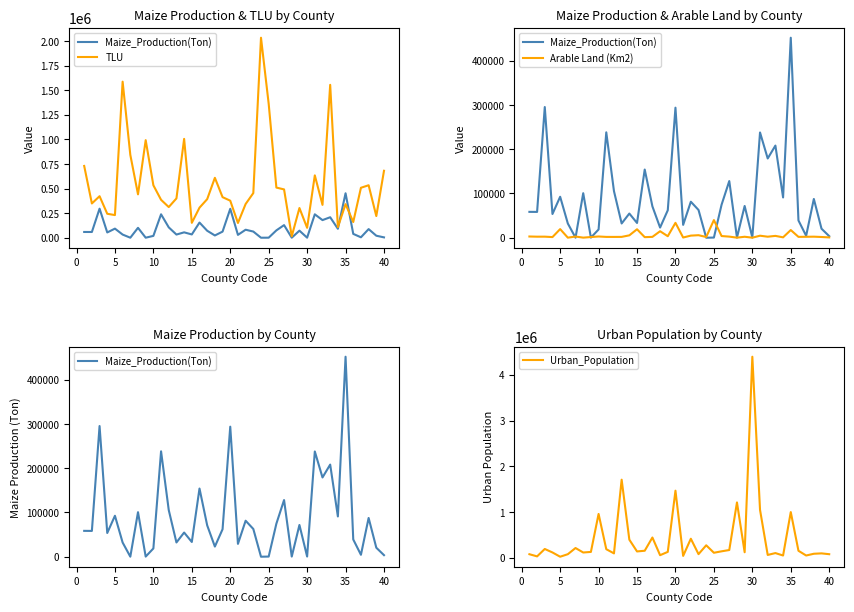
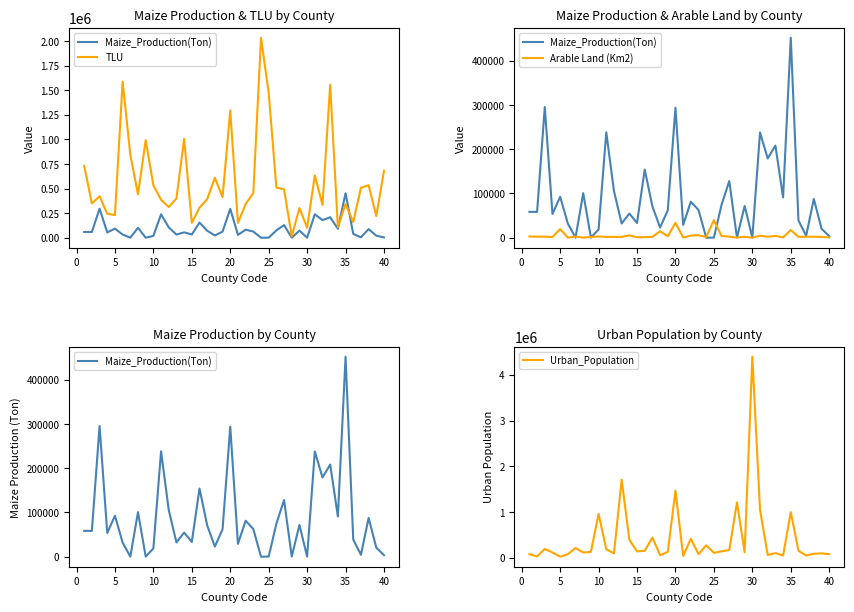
  {
    "Maize Production & TLU by County": {
      "Maize_Production(Ton)": {
        "5": 100000,
        "10": 0,
        "15": 0,
        "20": 300000,
        "25": 0,
        "30": 0,
        "35": 500000,
        "40": 0
      },
      "TLU": {
        "5": 200000,
        "10": 500000,
        "15": 200000,
-       "20": 400000,
-       "25": 1400000,
+       "20": 1300000,
+       "25": 1500000,
        "30": 100000,
        "35": 300000,
        "40": 700000
      }
    },
    "Maize Production & Arable Land by County": {
      "Maize_Production(Ton)": {
        "5": 90000,
        "10": 20000,
        "15": 30000,
        "20": 290000,
        "25": 0,
        "35": 450000
      },
      "Arable Land (Km2)": {
        "5": 20000,
        "10": 0,
-       "15": 20000,
+       "15": 0,
        "20": 30000,
        "25": 40000,
        "35": 20000
      }
    },
    "Maize Production by County": {
      "5": 90000,
      "10": 20000,
      "15": 30000,
      "20": 290000,
      "25": 0,
      "30": 0,
      "35": 450000,
      "40": 0
    },
    "Urban Population by County": {
      "5": 0,
      "10": 1000000,
      "15": 100000,
      "20": 1500000,
      "25": 100000,
      "30": 4400000,
      "35": 1000000,
      "40": 100000
    }
  }
